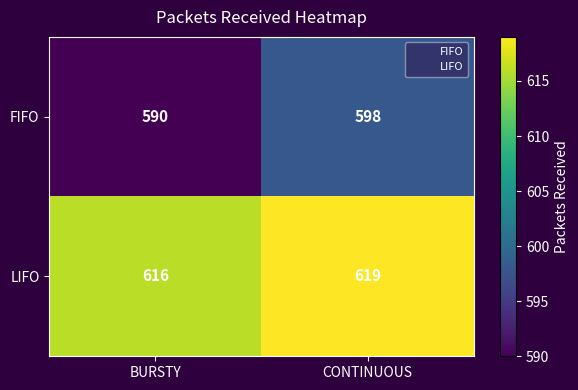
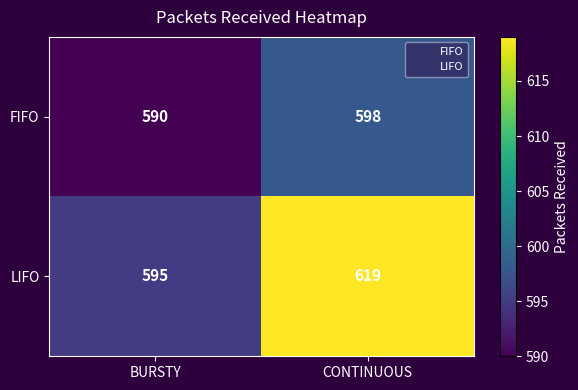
  {
    "FIFO": {
      "BURSTY": 590,
      "CONTINUOUS": 598
    },
    "LIFO": {
-     "BURSTY": 616,
+     "BURSTY": 595,
      "CONTINUOUS": 619
    }
  }
